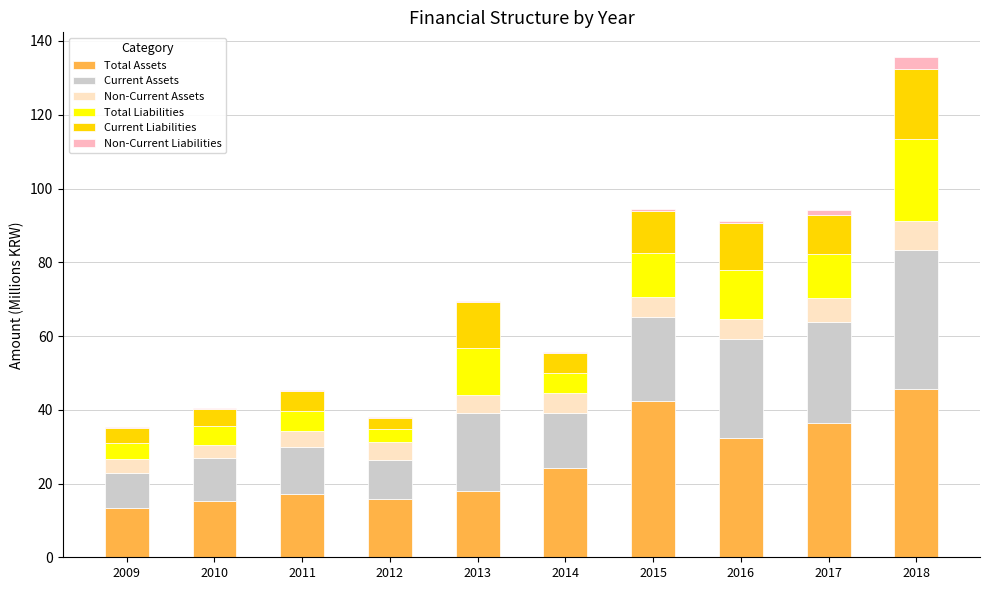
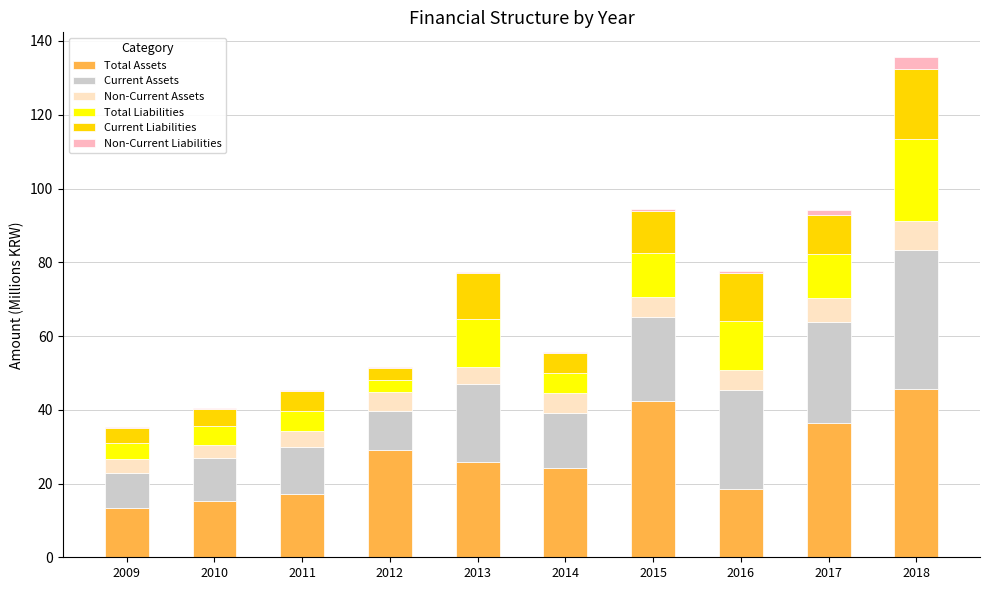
  {
    "Total Assets": {
      "2009": 13,
      "2010": 15,
      "2011": 17,
-     "2012": 16,
-     "2013": 18,
+     "2012": 29,
+     "2013": 26,
      "2014": 24,
      "2015": 42,
-     "2016": 32,
+     "2016": 19,
      "2017": 37,
      "2018": 46
    }
  }
